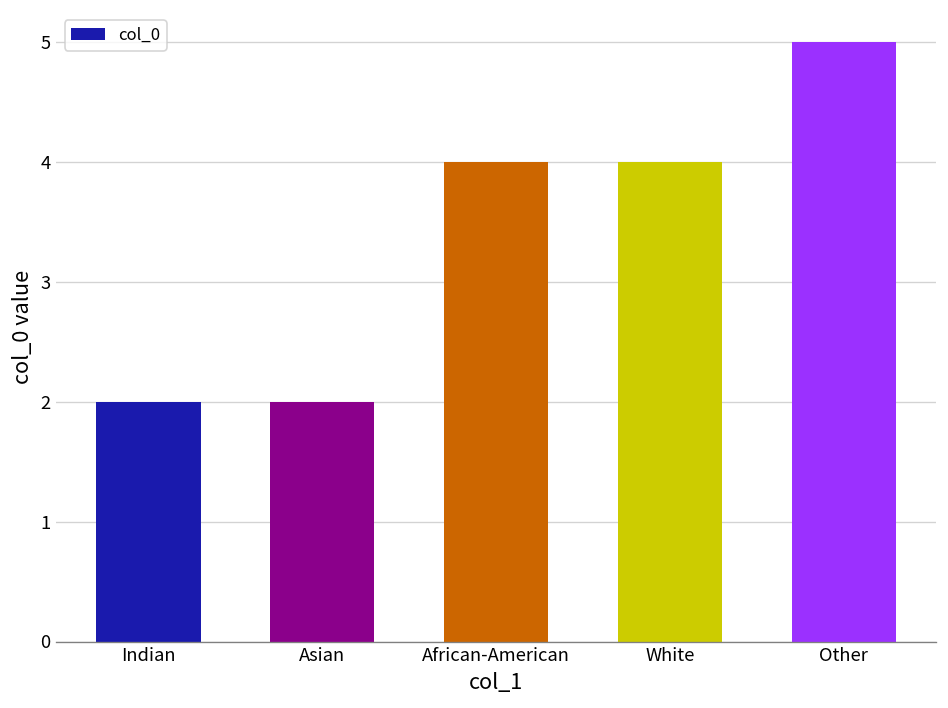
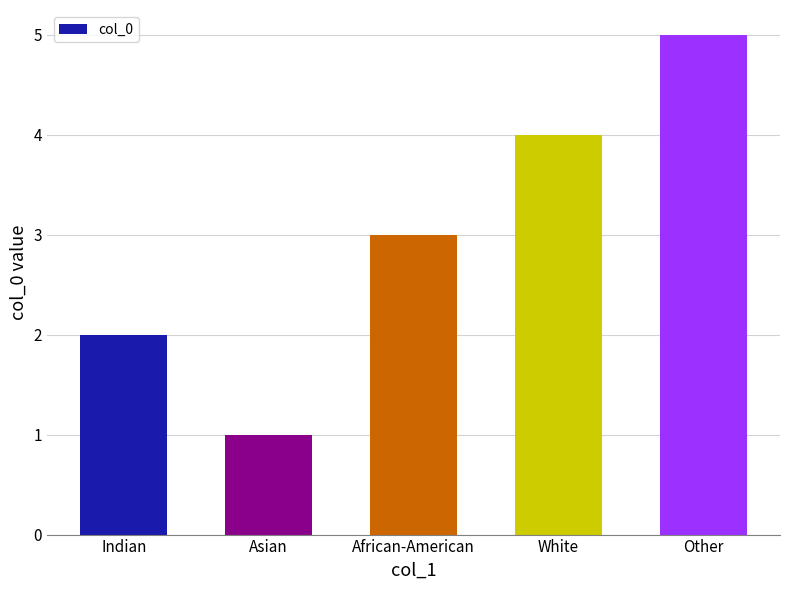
  {
    "Indian": 2,
-   "Asian": 2,
-   "African-American": 4,
+   "Asian": 1,
+   "African-American": 3,
    "White": 4,
    "Other": 5
  }
